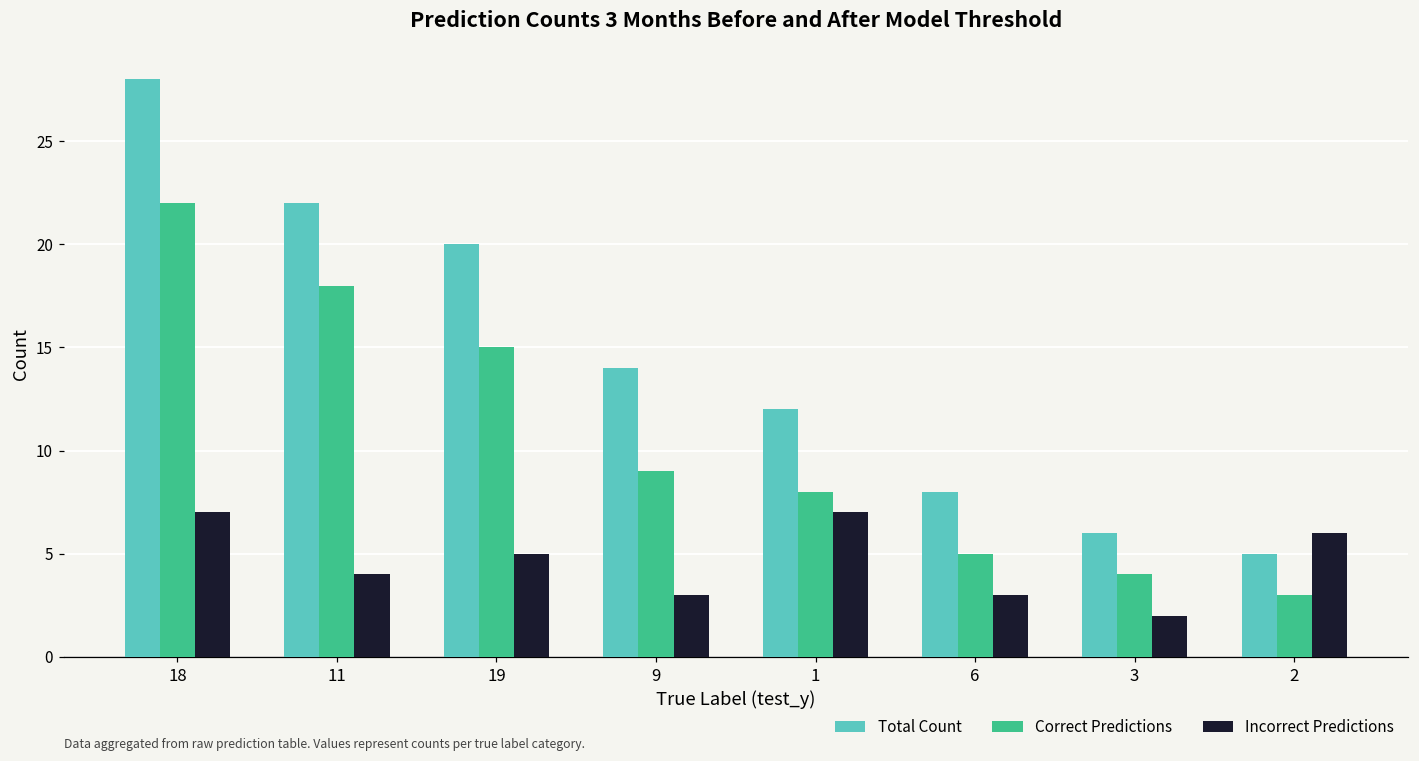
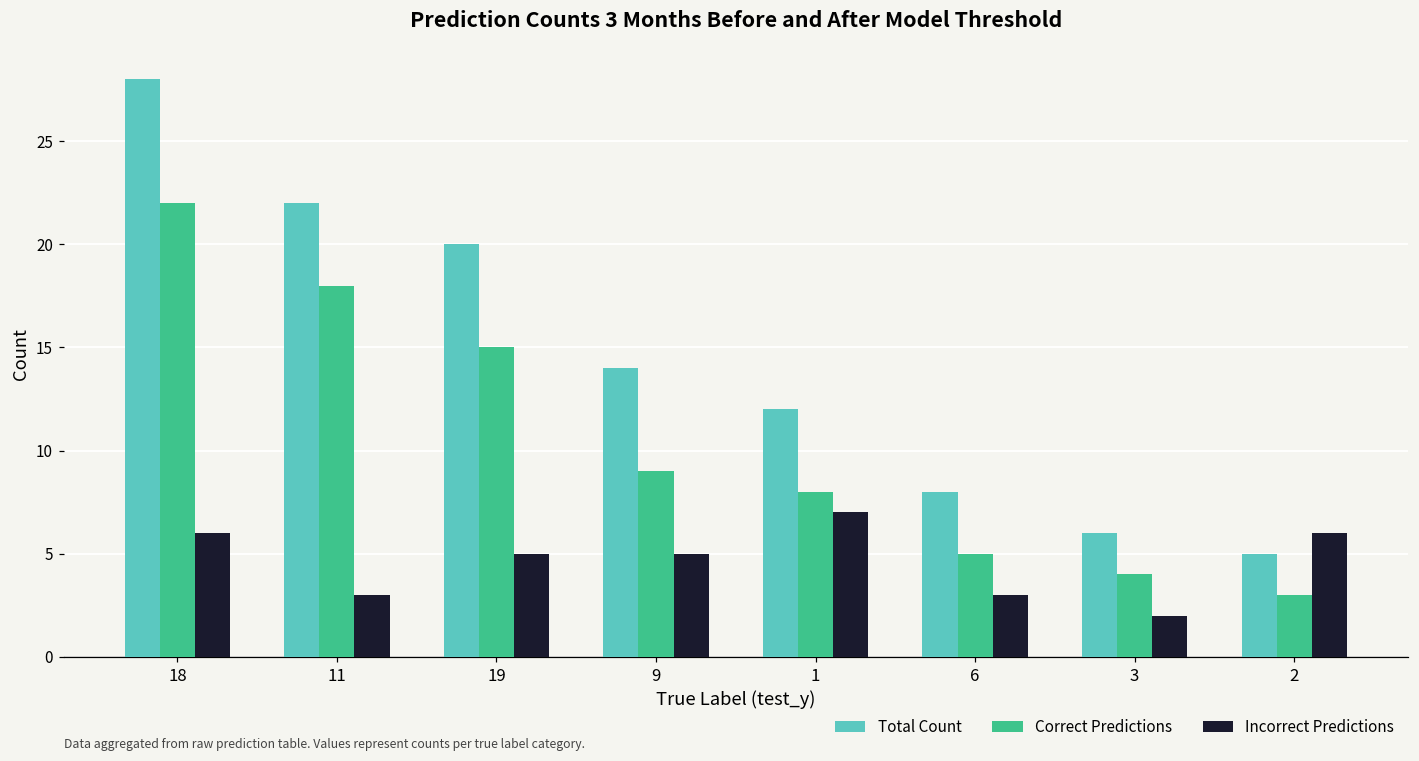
  {
    "Incorrect Predictions": {
-     "18": 7,
-     "11": 4,
+     "18": 6,
+     "11": 3,
      "19": 5,
-     "9": 3,
+     "9": 5,
      "1": 7,
      "6": 3,
      "3": 2,
      "2": 6
    }
  }
